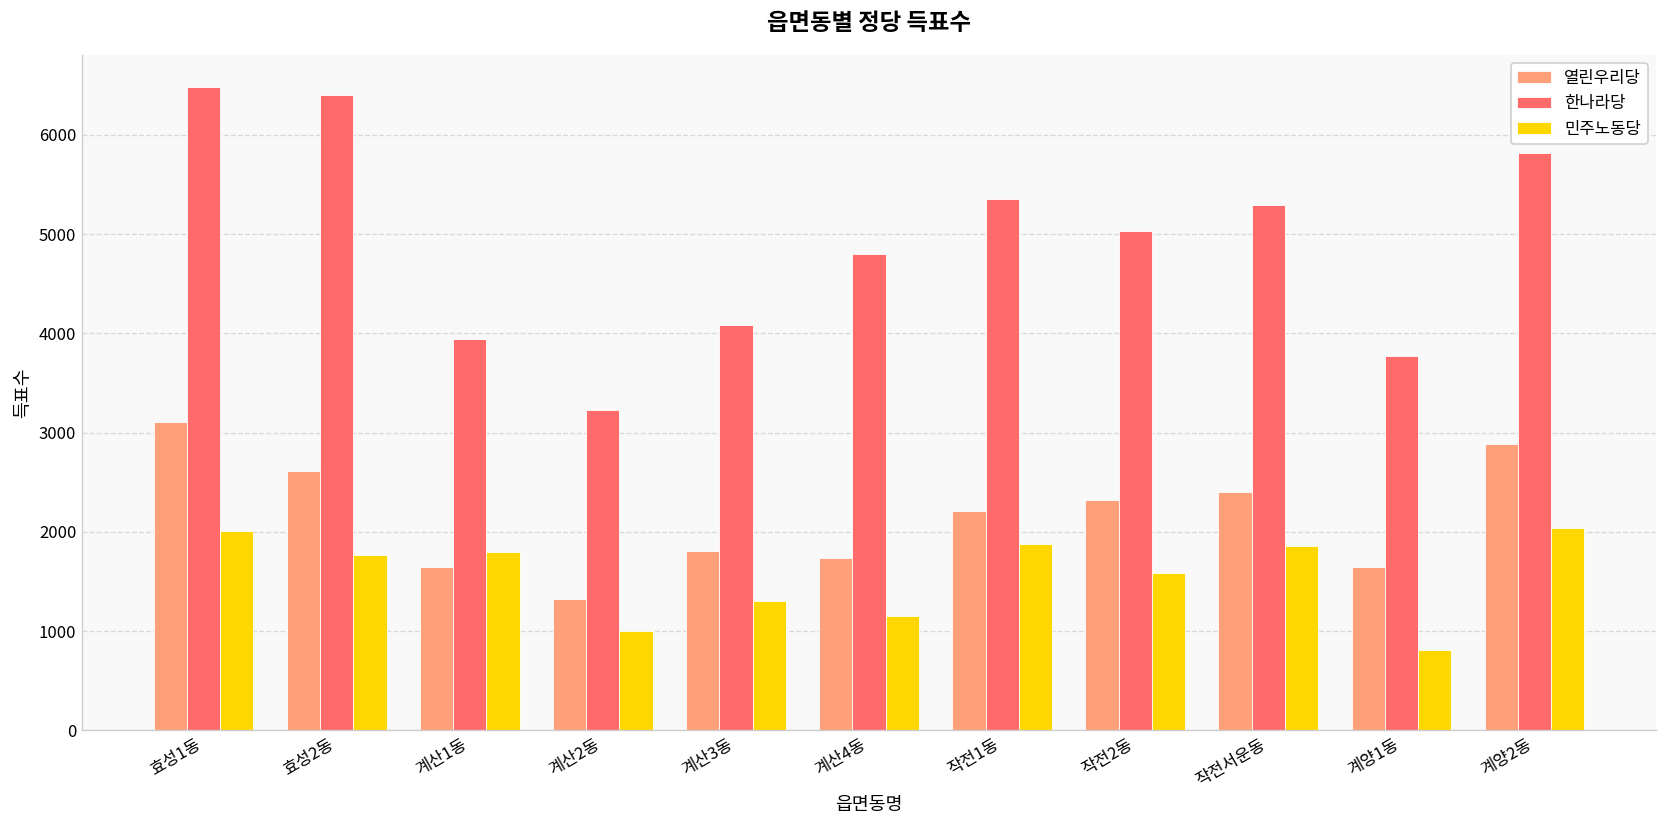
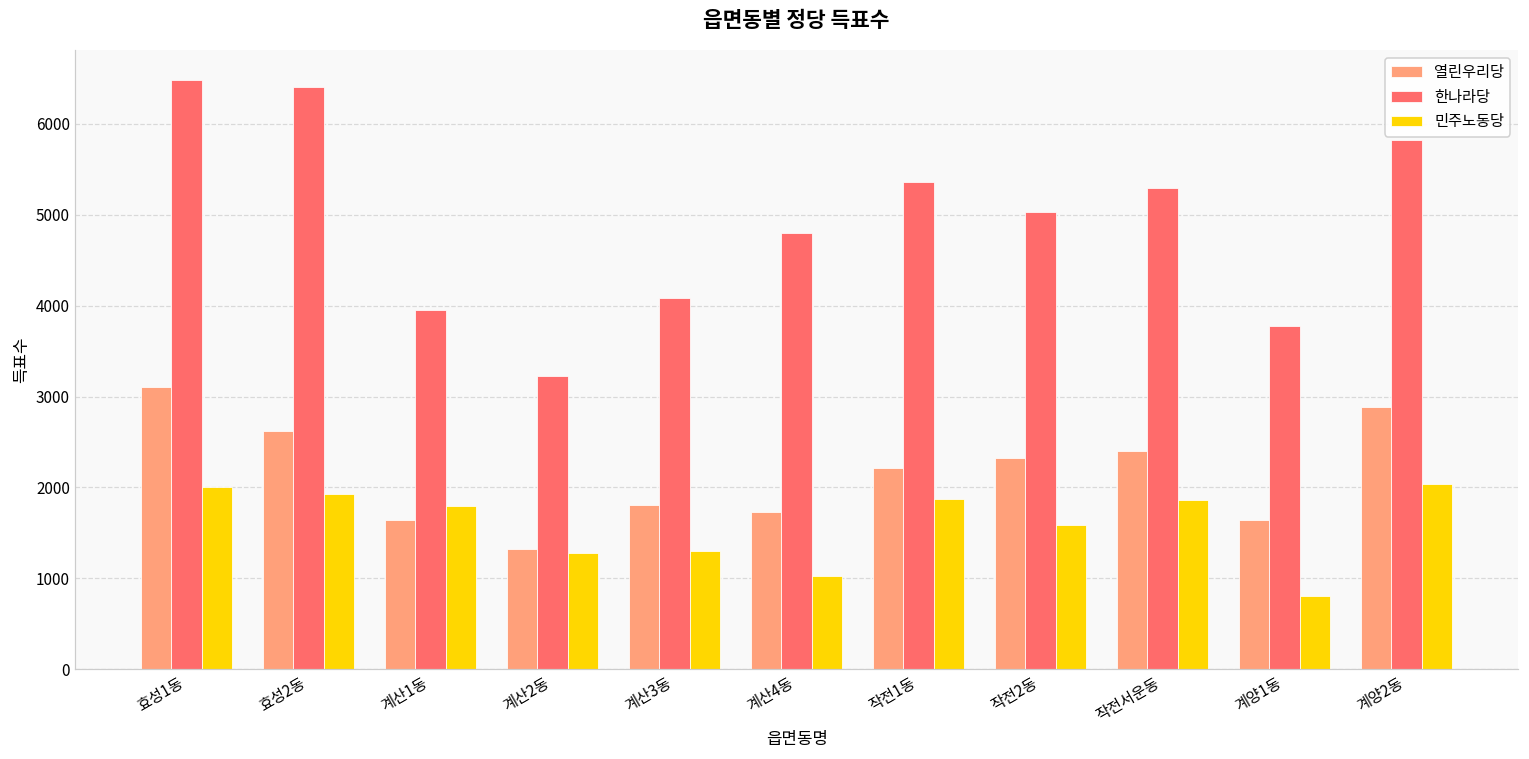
  {
    "민주노동당": {
      "효성1동": 2000,
-     "효성2동": 1800,
+     "효성2동": 1900,
      "계산1동": 1800,
-     "계산2동": 1000,
+     "계산2동": 1300,
      "계산3동": 1300,
-     "계산4동": 1200,
+     "계산4동": 1000,
      "작전1동": 1900,
      "작전2동": 1600,
      "작전서운동": 1900,
      "계양1동": 800,
      "계양2동": 2000
    }
  }
